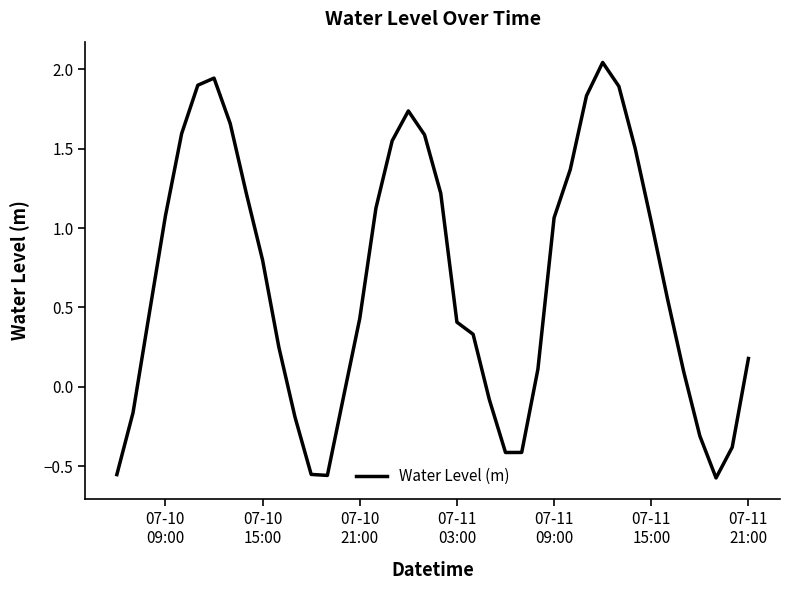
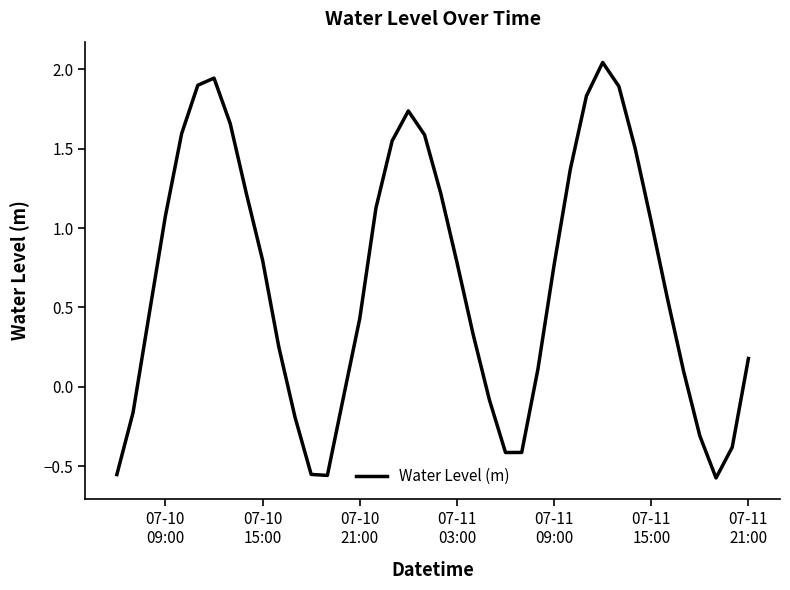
  {
    "07-10 09:00": 1.08,
    "07-10 15:00": 0.80,
    "07-10 21:00": 0.43,
-   "07-11 03:00": 0.41,
-   "07-11 09:00": 1.06,
+   "07-11 03:00": 0.78,
+   "07-11 09:00": 0.77,
    "07-11 15:00": 1.04,
    "07-11 21:00": 0.18
  }
